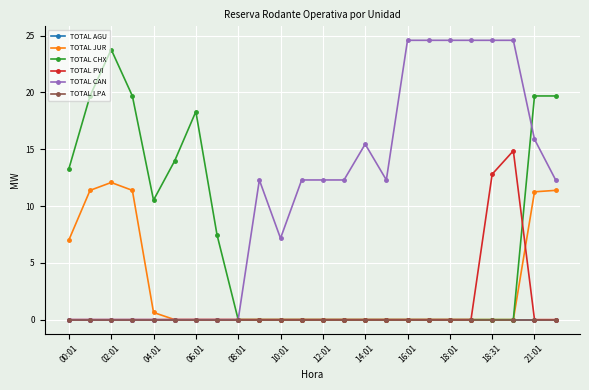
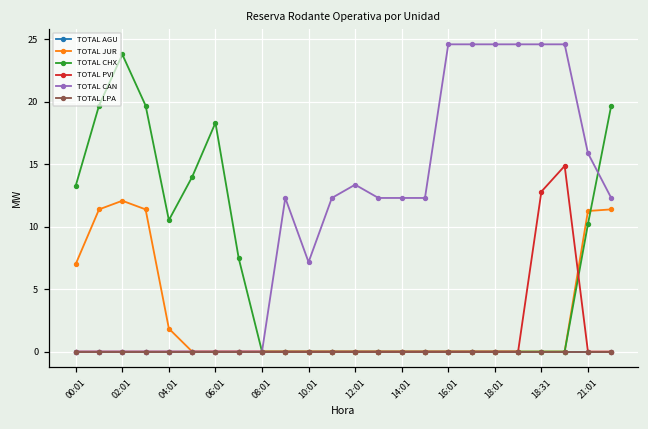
  {
    "TOTAL JUR": {
      "00:01": 7.0,
      "02:01": 12.1,
-     "04:01": 0.6,
+     "04:01": 1.8,
      "21:01": 11.3
    },
    "TOTAL CHX": {
      "00:01": 13.3,
      "02:01": 23.8,
      "04:01": 10.5,
      "06:01": 18.3,
-     "21:01": 19.7
+     "21:01": 10.2
    },
    "TOTAL PVI": {
      "18:31": 12.8
    },
    "TOTAL CAN": {
      "10:01": 7.2,
-     "12:01": 12.3,
-     "14:01": 15.4,
+     "12:01": 13.4,
+     "14:01": 12.3,
      "16:01": 24.6,
      "18:01": 24.6,
      "18:31": 24.6,
      "21:01": 15.9
    }
  }
